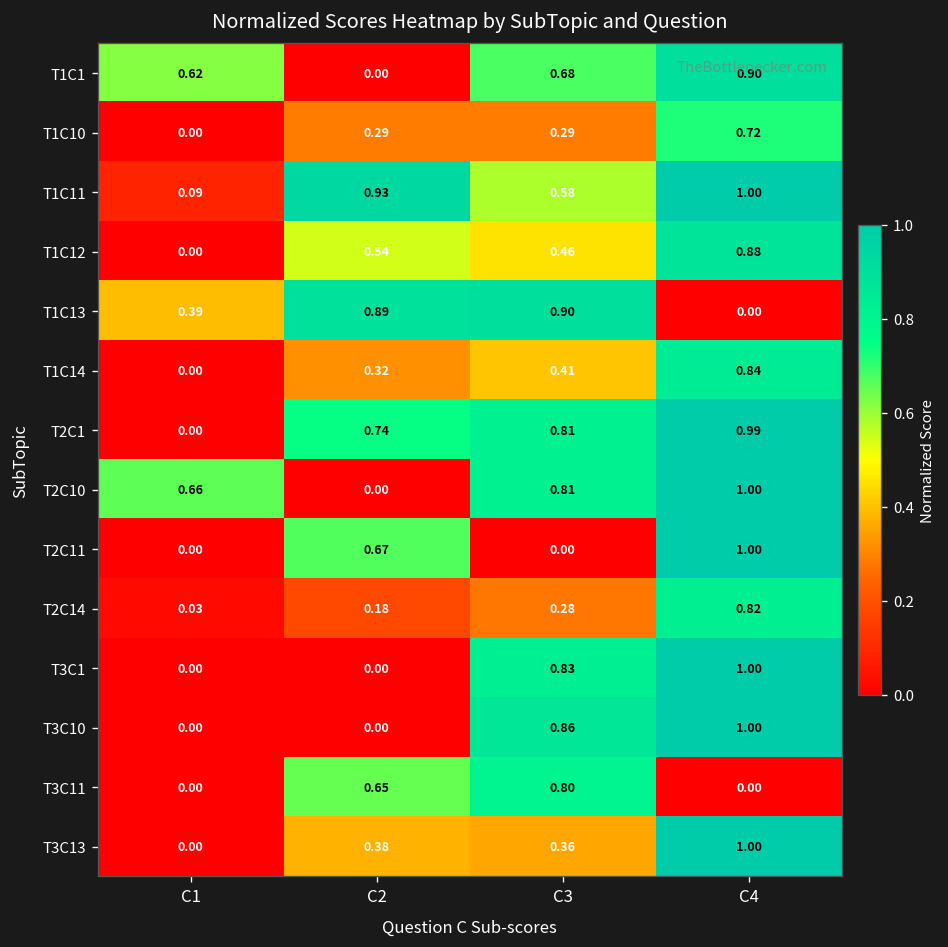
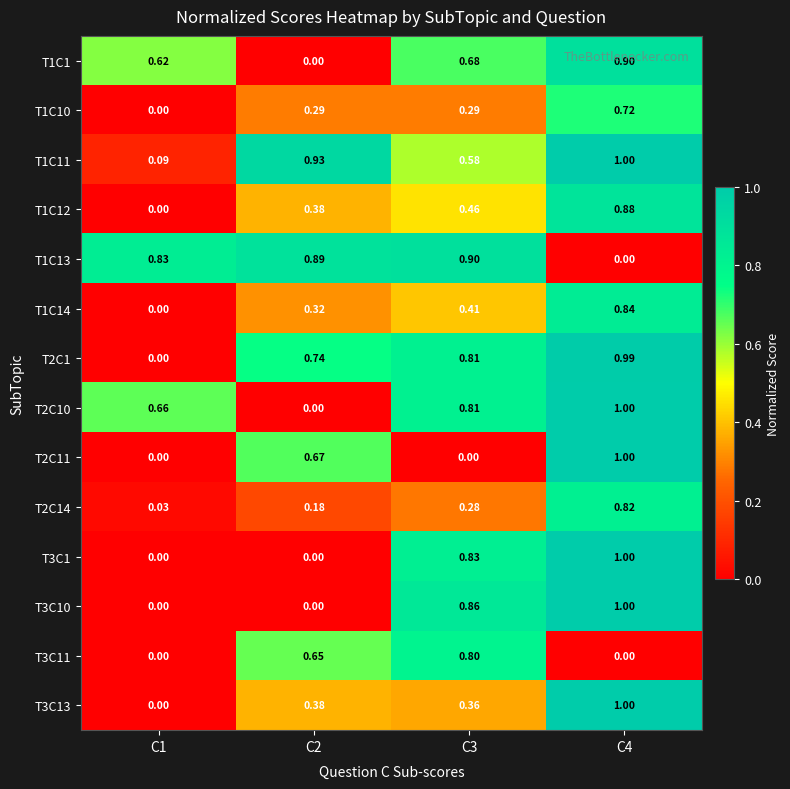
  {
    "T1C1": {
      "C1": 0.62,
      "C2": 0.00,
      "C3": 0.68
    },
    "T1C10": {
      "C1": 0.00,
      "C2": 0.29,
      "C3": 0.29,
      "C4": 0.72
    },
    "T1C11": {
      "C1": 0.09,
      "C2": 0.93,
      "C3": 0.58,
      "C4": 1.00
    },
    "T1C12": {
      "C1": 0.00,
-     "C2": 0.54,
+     "C2": 0.38,
      "C3": 0.46,
      "C4": 0.88
    },
    "T1C13": {
-     "C1": 0.39,
+     "C1": 0.83,
      "C2": 0.89,
      "C3": 0.90,
      "C4": 0.00
    },
    "T1C14": {
      "C1": 0.00,
      "C2": 0.32,
      "C3": 0.41,
      "C4": 0.84
    },
    "T2C1": {
      "C1": 0.00,
      "C2": 0.74,
      "C3": 0.81,
      "C4": 0.99
    },
    "T2C10": {
      "C1": 0.66,
      "C2": 0.00,
      "C3": 0.81,
      "C4": 1.00
    },
    "T2C11": {
      "C1": 0.00,
      "C2": 0.67,
      "C3": 0.00,
      "C4": 1.00
    },
    "T2C14": {
      "C1": 0.03,
      "C2": 0.18,
      "C3": 0.28,
      "C4": 0.82
    },
    "T3C1": {
      "C1": 0.00,
      "C2": 0.00,
      "C3": 0.83,
      "C4": 1.00
    },
    "T3C10": {
      "C1": 0.00,
      "C2": 0.00,
      "C3": 0.86,
      "C4": 1.00
    },
    "T3C11": {
      "C1": 0.00,
      "C2": 0.65,
      "C3": 0.80,
      "C4": 0.00
    },
    "T3C13": {
      "C1": 0.00,
      "C2": 0.38,
      "C3": 0.36,
      "C4": 1.00
    }
  }
